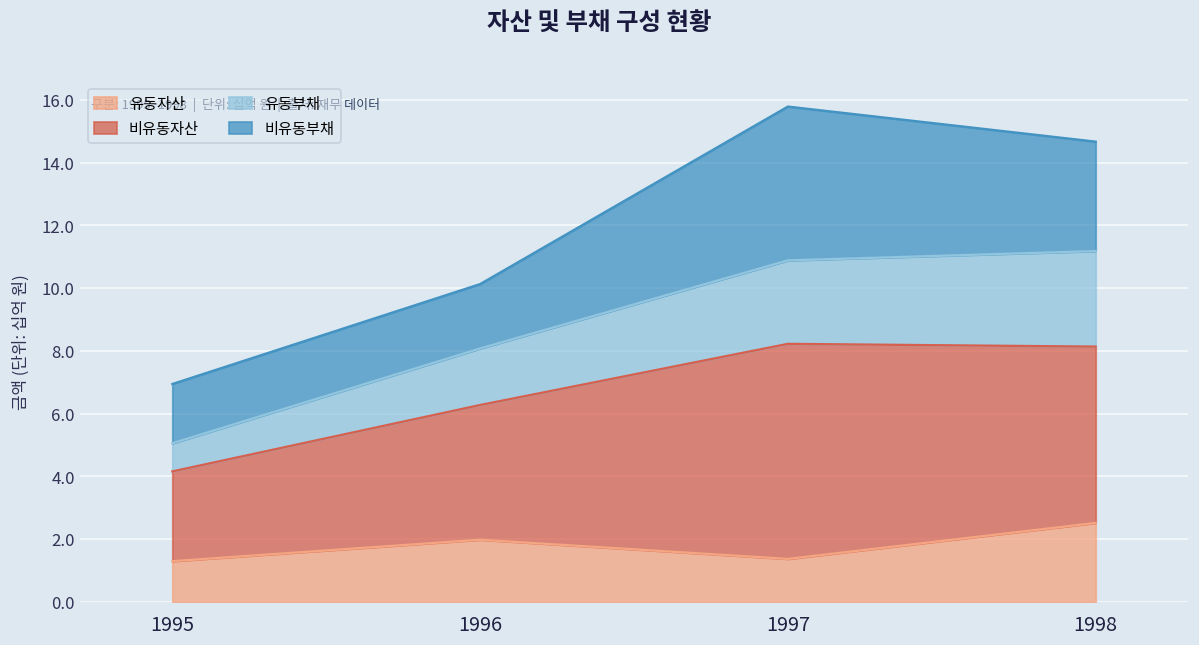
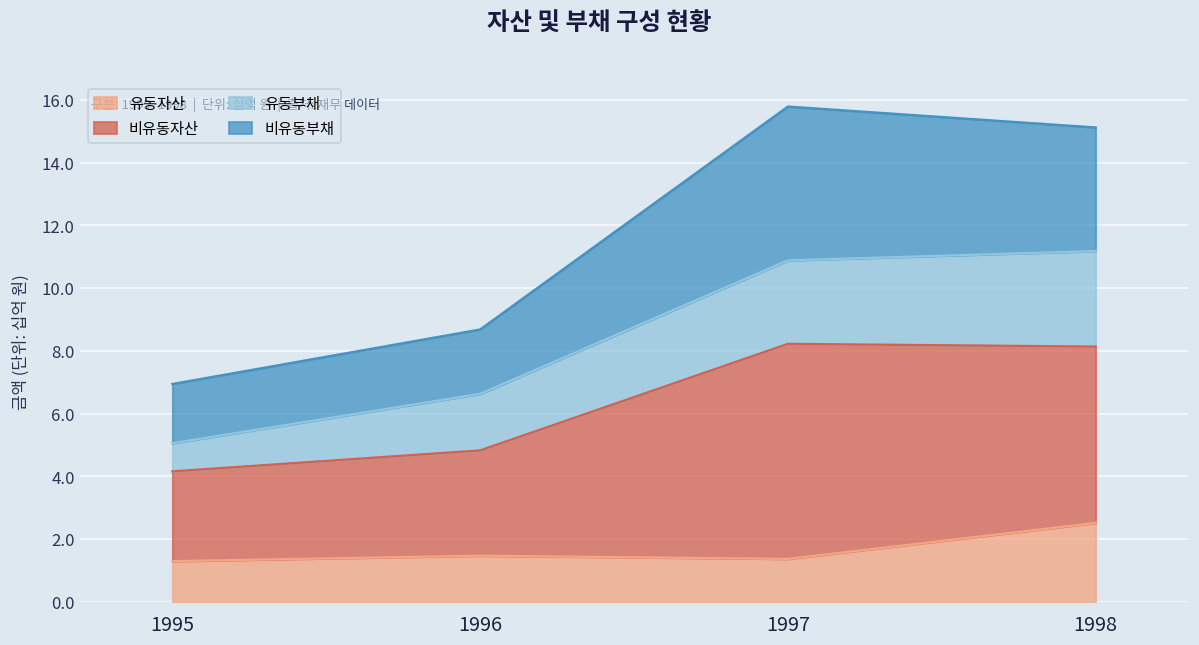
  {
    "유동자산": {
      "1995": 1.3,
-     "1996": 2.0,
+     "1996": 1.5,
      "1997": 1.4,
      "1998": 2.5
    },
    "비유동자산": {
      "1995": 2.9,
-     "1996": 4.3,
+     "1996": 3.4,
      "1997": 6.9,
      "1998": 5.6
    },
    "유동부채": {
      "1995": 0.9,
      "1996": 1.8,
      "1997": 2.7,
      "1998": 3.0
    },
    "비유동부채": {
      "1995": 1.9,
      "1996": 2.1,
      "1997": 4.9,
-     "1998": 3.5
+     "1998": 3.9
    }
  }
